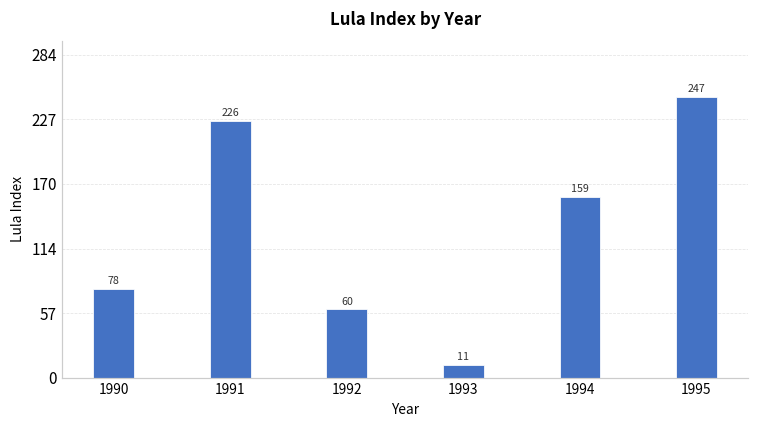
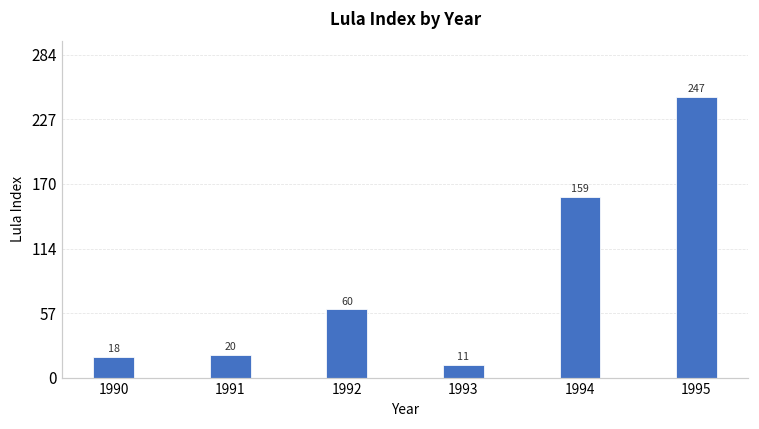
  {
-   "1990": 78,
-   "1991": 226,
+   "1990": 18,
+   "1991": 20,
    "1992": 60,
    "1993": 11,
    "1994": 159,
    "1995": 247
  }
